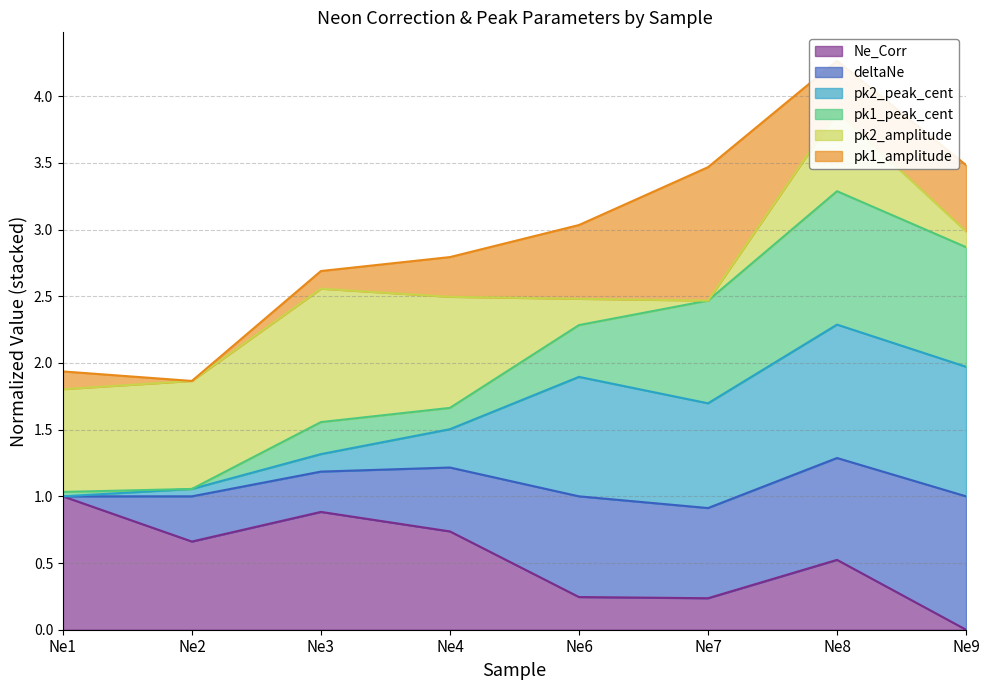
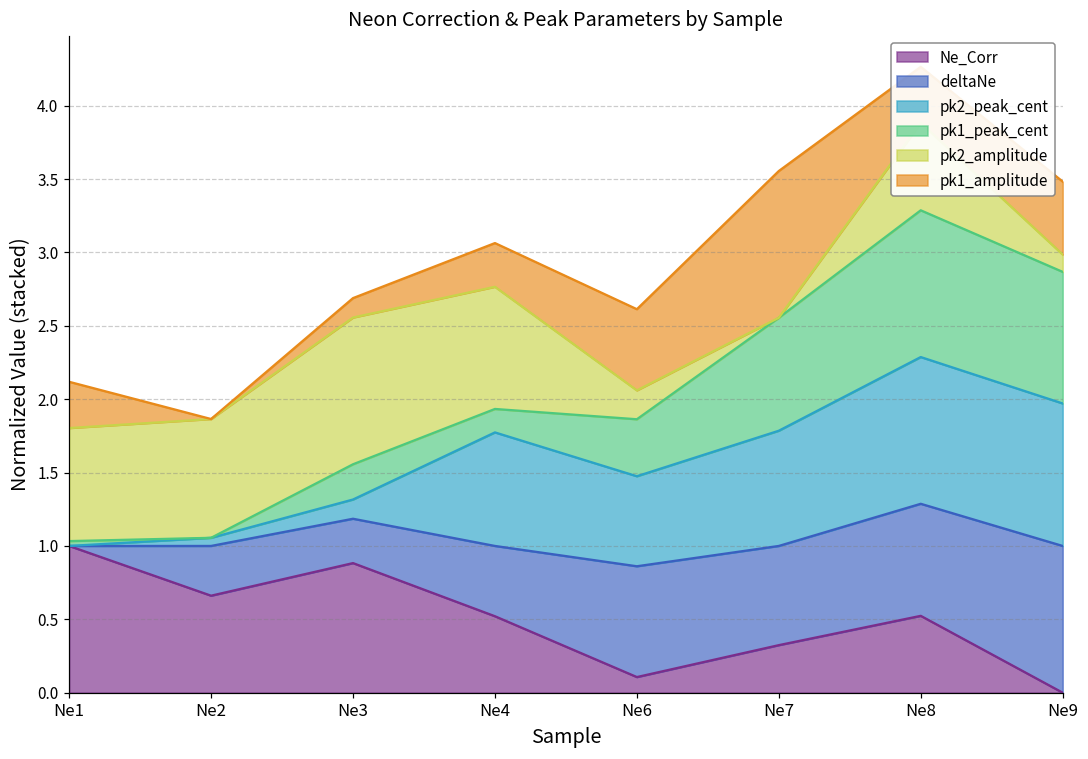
  {
    "Ne_Corr": {
      "Ne2": 0.66,
      "Ne3": 0.88,
-     "Ne4": 0.74,
-     "Ne6": 0.24,
-     "Ne7": 0.24,
+     "Ne4": 0.52,
+     "Ne6": 0.11,
+     "Ne7": 0.32,
      "Ne8": 0.52,
      "Ne9": 0.00
    },
    "deltaNe": {
      "Ne2": 0.34,
      "Ne3": 0.30,
      "Ne4": 0.48,
      "Ne6": 0.76,
      "Ne7": 0.68,
      "Ne8": 0.76,
      "Ne9": 1.00
    },
    "pk2_peak_cent": {
      "Ne3": 0.13,
-     "Ne4": 0.29,
-     "Ne6": 0.90,
+     "Ne4": 0.77,
+     "Ne6": 0.61,
      "Ne7": 0.79,
      "Ne8": 1.00,
      "Ne9": 0.97
    },
    "pk1_peak_cent": {
      "Ne1": 0.03,
      "Ne3": 0.24,
      "Ne4": 0.16,
      "Ne6": 0.39,
      "Ne8": 1.00,
      "Ne9": 0.90
    },
    "pk2_amplitude": {
      "Ne1": 0.77,
      "Ne3": 1.00,
      "Ne4": 0.83,
      "Ne6": 0.20,
      "Ne9": 0.12
    },
    "pk1_amplitude": {
-     "Ne1": 0.13,
+     "Ne1": 0.32,
      "Ne3": 0.13,
      "Ne4": 0.30,
      "Ne6": 0.55,
      "Ne7": 1.00,
      "Ne9": 0.50
    }
  }
